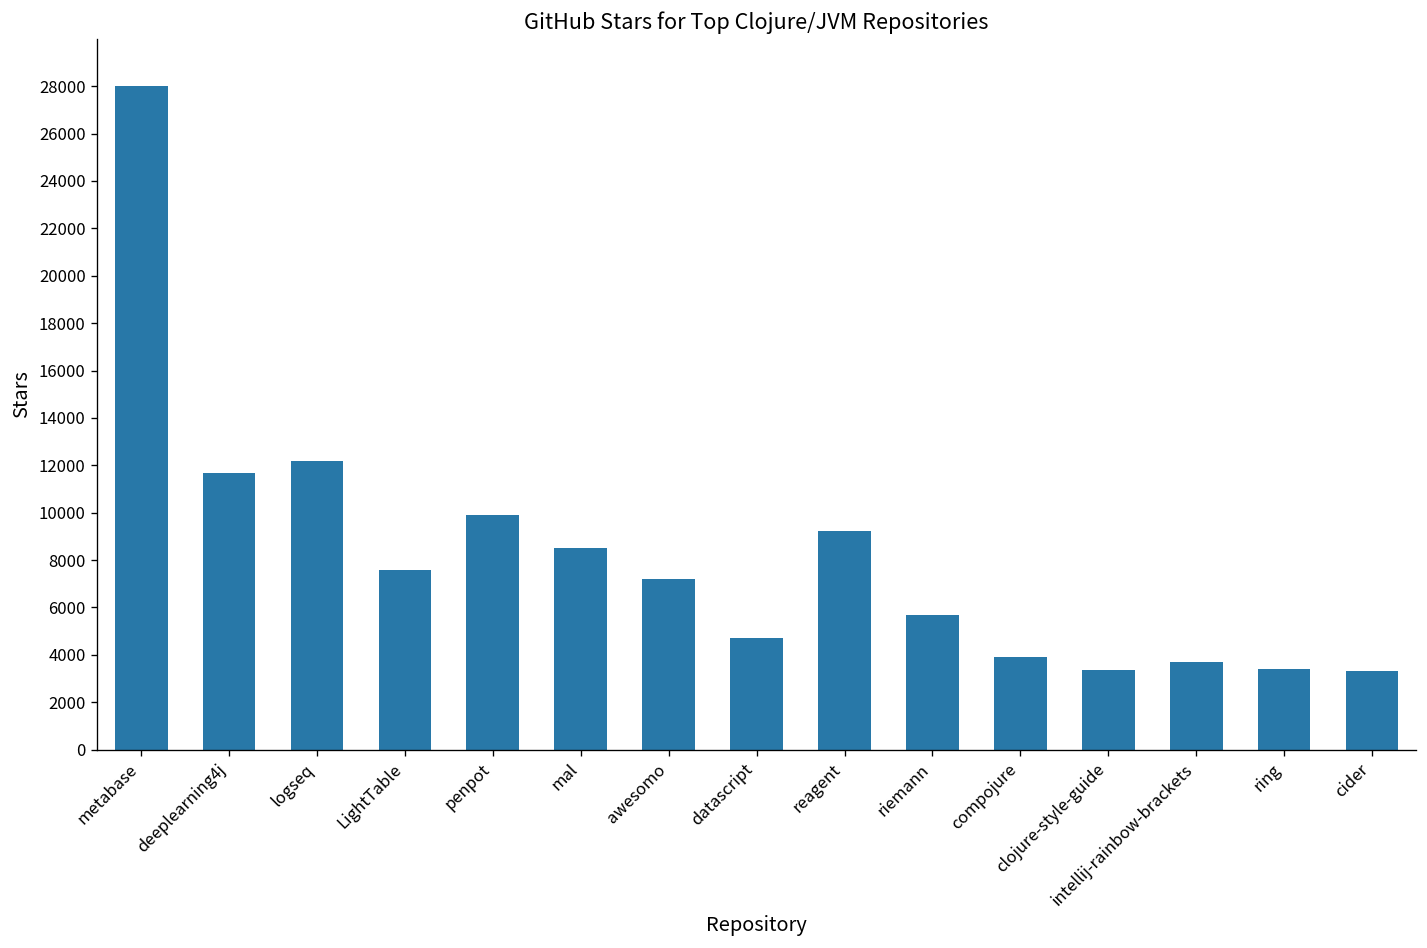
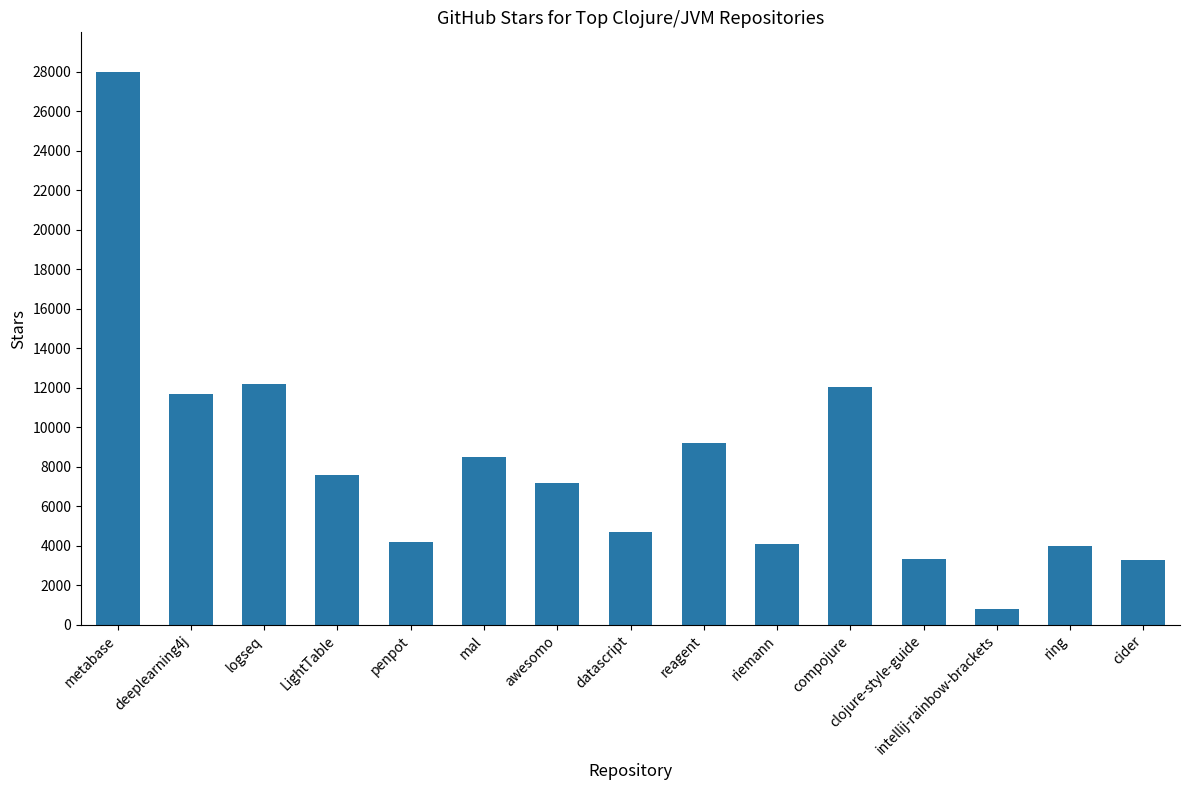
  {
    "metabase": 28000,
    "deeplearning4j": 11700,
    "logseq": 12200,
    "LightTable": 7600,
-   "penpot": 9900,
+   "penpot": 4200,
    "mal": 8500,
    "awesomo": 7200,
    "datascript": 4700,
    "reagent": 9200,
-   "riemann": 5700,
-   "compojure": 3900,
+   "riemann": 4100,
+   "compojure": 12100,
    "clojure-style-guide": 3300,
-   "intellij-rainbow-brackets": 3700,
-   "ring": 3400,
+   "intellij-rainbow-brackets": 800,
+   "ring": 4000,
    "cider": 3300
  }
